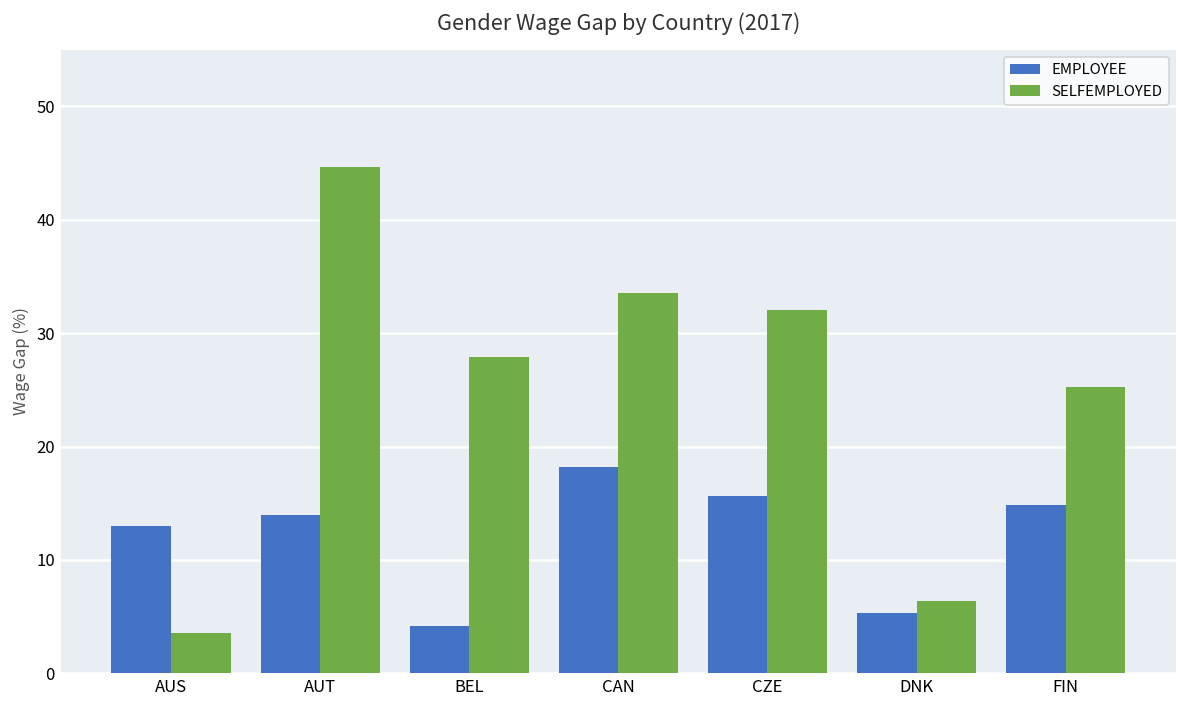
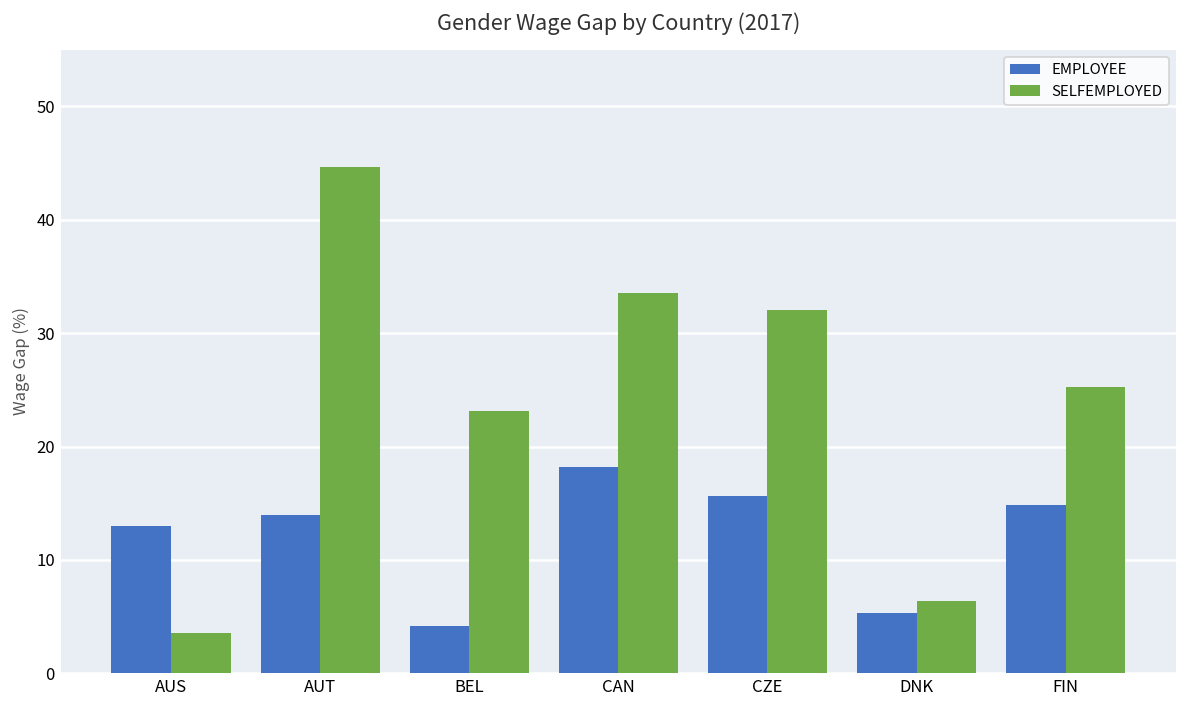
  {
    "EMPLOYEE": {
      "AUS": 13,
      "AUT": 14,
      "BEL": 4,
      "CAN": 18,
      "CZE": 16,
      "DNK": 5,
      "FIN": 15
    },
    "SELFEMPLOYED": {
      "AUS": 4,
      "AUT": 45,
-     "BEL": 28,
+     "BEL": 23,
      "CAN": 34,
      "CZE": 32,
      "DNK": 6,
      "FIN": 25
    }
  }
